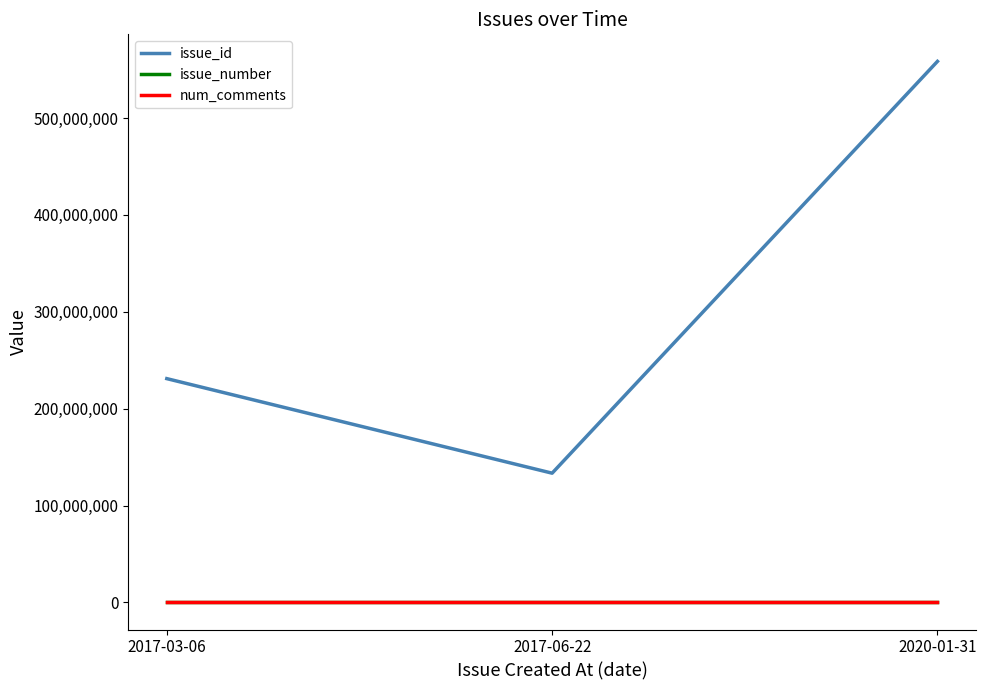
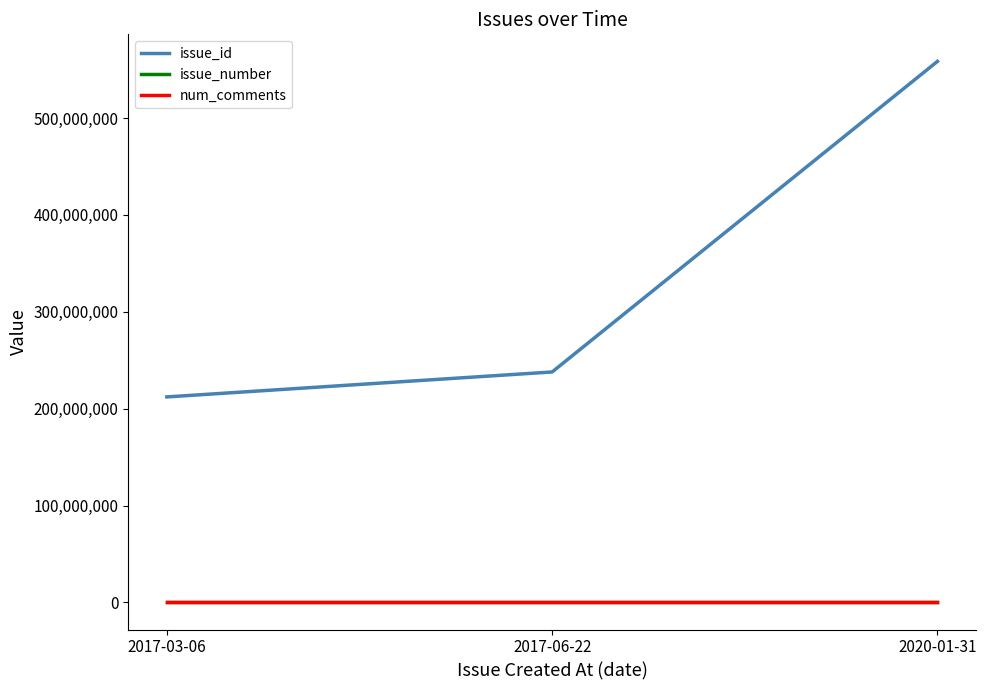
  {
    "issue_id": {
-     "2017-03-06": "230,000,000",
-     "2017-06-22": "130,000,000",
+     "2017-03-06": "210,000,000",
+     "2017-06-22": "240,000,000",
      "2020-01-31": "560,000,000"
    },
    "num_comments": {
      "2017-03-06": "0",
      "2017-06-22": "0",
      "2020-01-31": "0"
    }
  }
